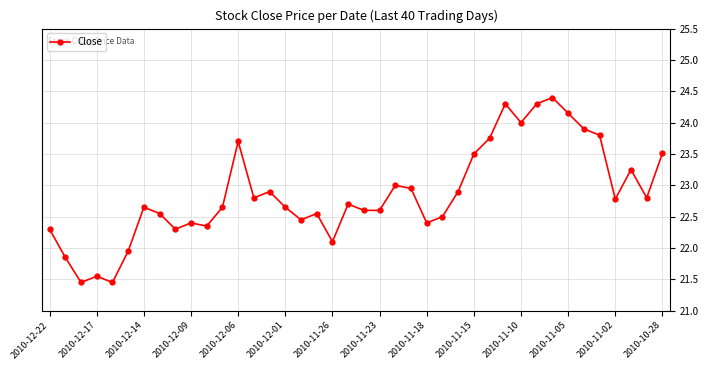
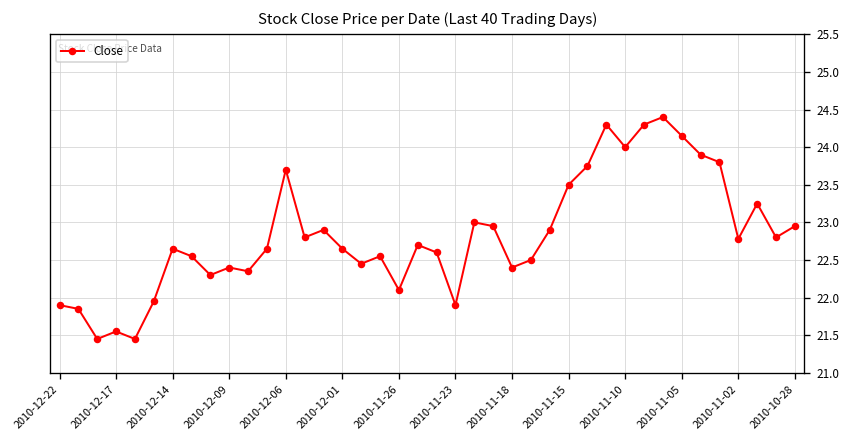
  {
-   "2010-12-22": 22.3,
+   "2010-12-22": 21.9,
    "2010-12-17": 21.6,
    "2010-12-14": 22.7,
    "2010-12-09": 22.4,
    "2010-12-06": 23.7,
    "2010-12-01": 22.7,
    "2010-11-26": 22.1,
-   "2010-11-23": 22.6,
+   "2010-11-23": 21.9,
    "2010-11-18": 22.4,
    "2010-11-15": 23.5,
    "2010-11-10": 24.0,
    "2010-11-05": 24.2,
    "2010-11-02": 22.8,
-   "2010-10-28": 23.5
+   "2010-10-28": 23.0
  }
